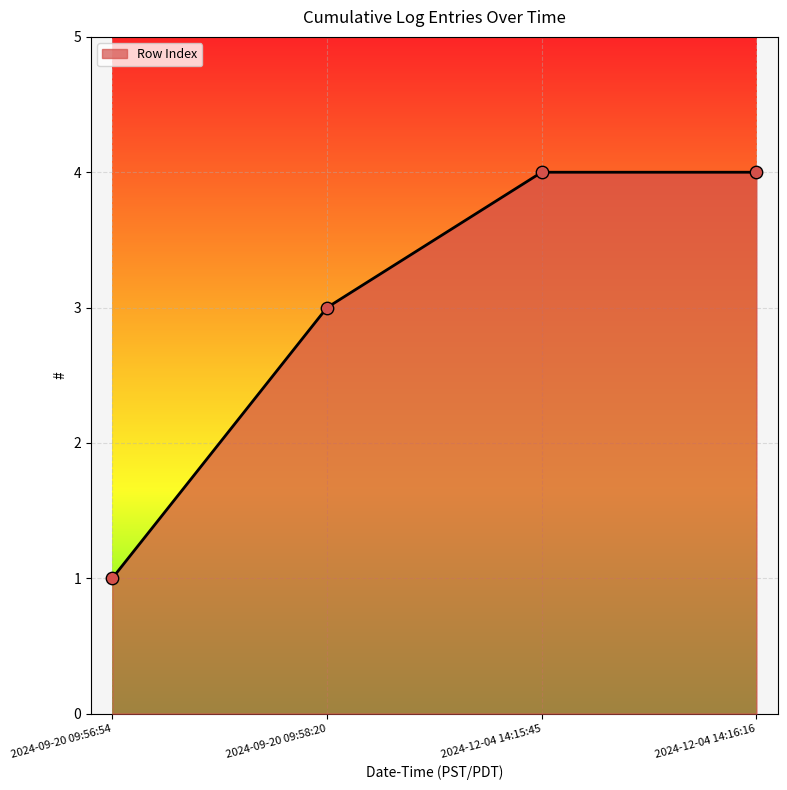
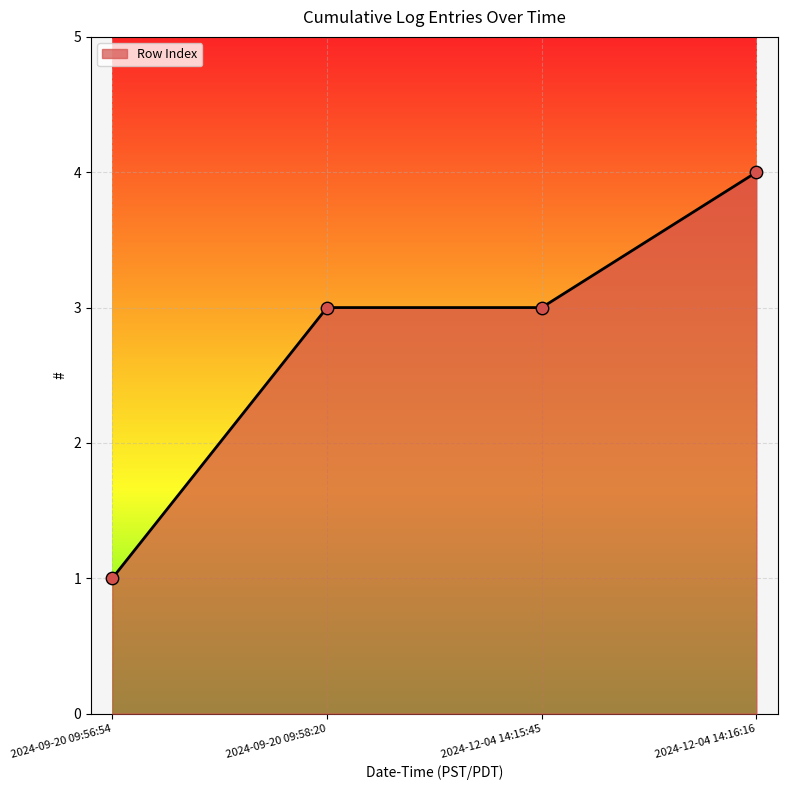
  {
    "2024-09-20 09:56:54": 1,
    "2024-09-20 09:58:20": 3,
-   "2024-12-04 14:15:45": 4,
+   "2024-12-04 14:15:45": 3,
    "2024-12-04 14:16:16": 4
  }
